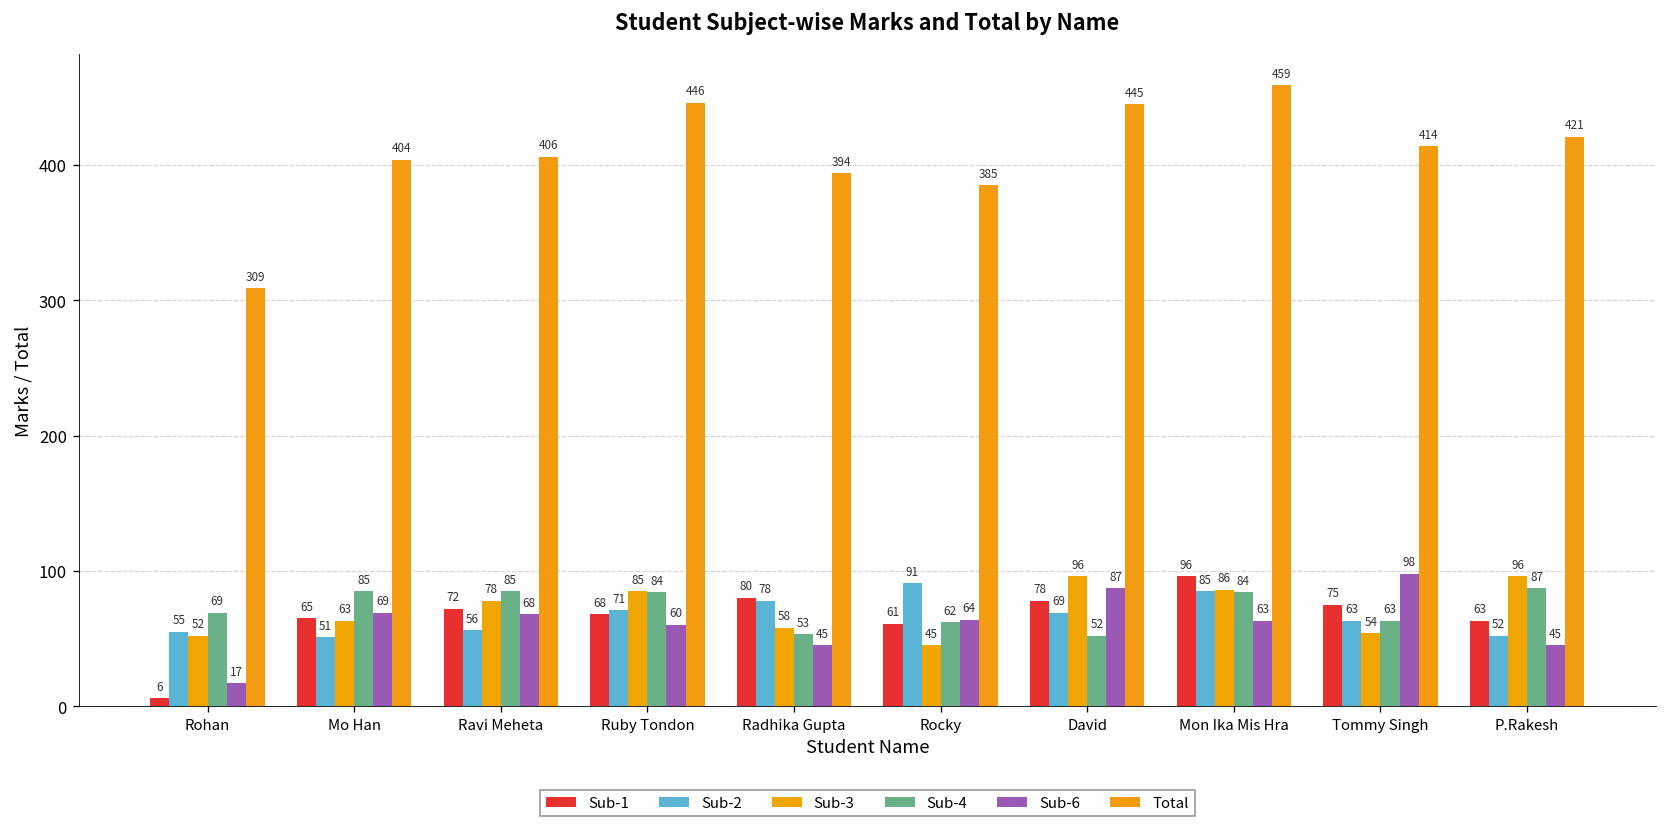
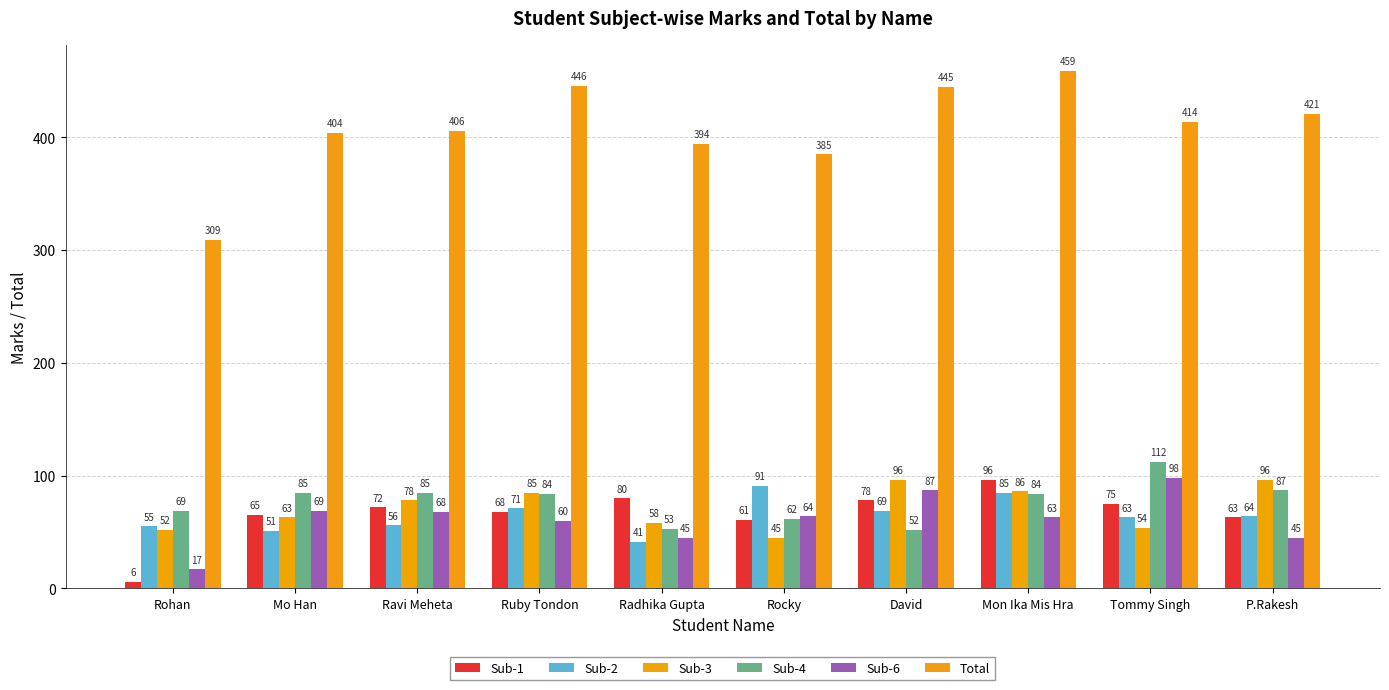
  {
    "Sub-1": {
      "Rohan": 6,
      "Mo Han": 65,
      "Ravi Meheta": 72,
      "Ruby Tondon": 68,
      "Radhika Gupta": 80,
      "Rocky": 61,
      "David": 78,
      "Mon Ika Mis Hra": 96,
      "Tommy Singh": 75,
      "P.Rakesh": 63
    },
    "Sub-2": {
      "Rohan": 55,
      "Mo Han": 51,
      "Ravi Meheta": 56,
      "Ruby Tondon": 71,
-     "Radhika Gupta": 78,
+     "Radhika Gupta": 41,
      "Rocky": 91,
      "David": 69,
      "Mon Ika Mis Hra": 85,
      "Tommy Singh": 63,
-     "P.Rakesh": 52
+     "P.Rakesh": 64
    },
    "Sub-4": {
      "Rohan": 69,
      "Mo Han": 85,
      "Ravi Meheta": 85,
      "Ruby Tondon": 84,
      "Radhika Gupta": 53,
      "Rocky": 62,
      "David": 52,
      "Mon Ika Mis Hra": 84,
-     "Tommy Singh": 63,
+     "Tommy Singh": 112,
      "P.Rakesh": 87
    },
    "Sub-6": {
      "Rohan": 17,
      "Mo Han": 69,
      "Ravi Meheta": 68,
      "Ruby Tondon": 60,
      "Radhika Gupta": 45,
      "Rocky": 64,
      "David": 87,
      "Mon Ika Mis Hra": 63,
      "Tommy Singh": 98,
      "P.Rakesh": 45
    }
  }
